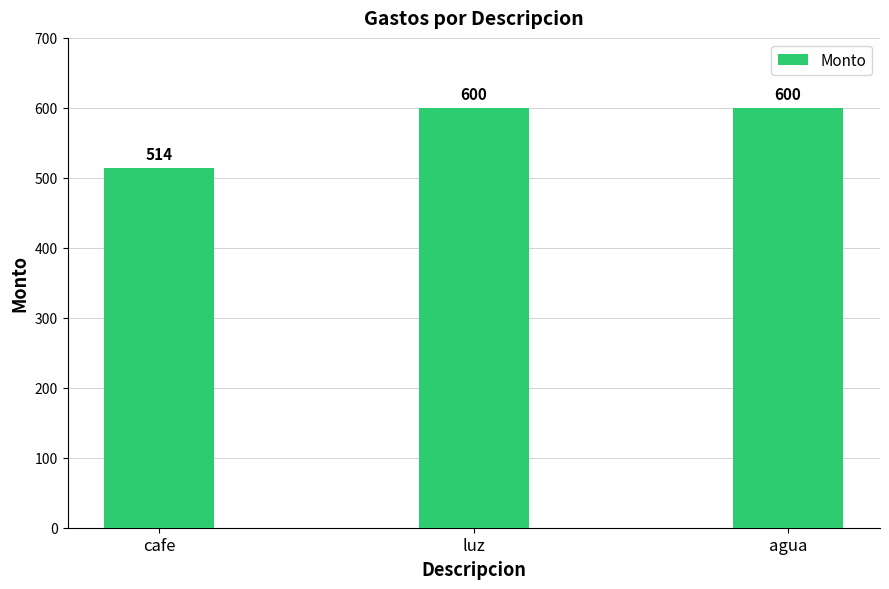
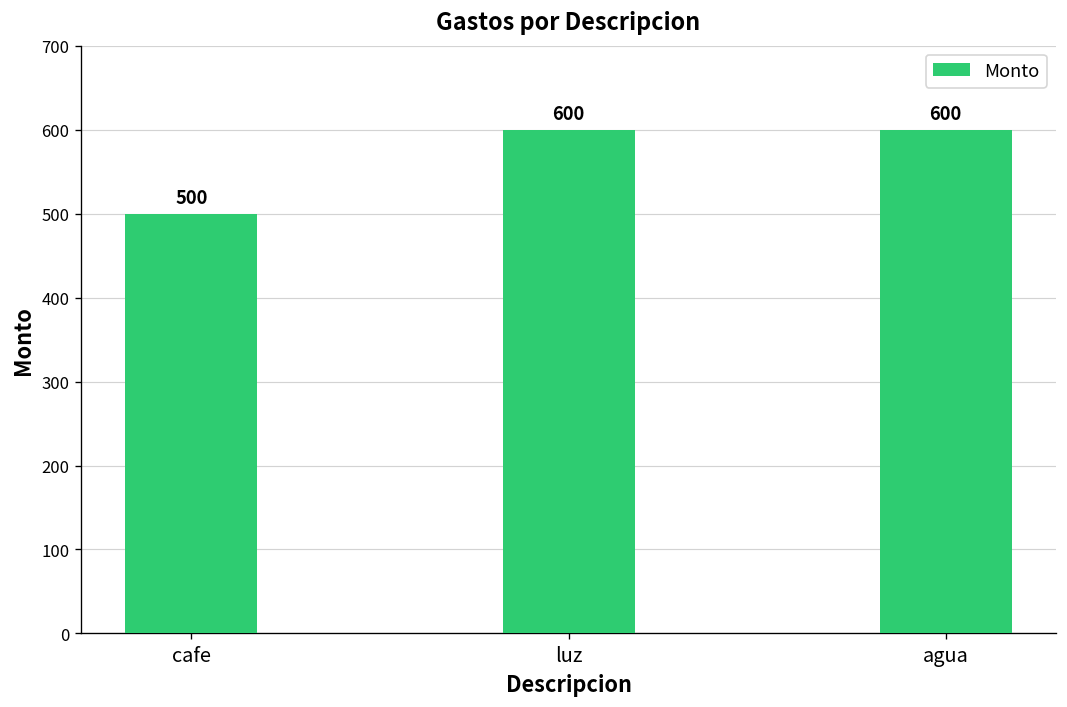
  {
-   "cafe": 514,
+   "cafe": 500,
    "luz": 600,
    "agua": 600
  }
